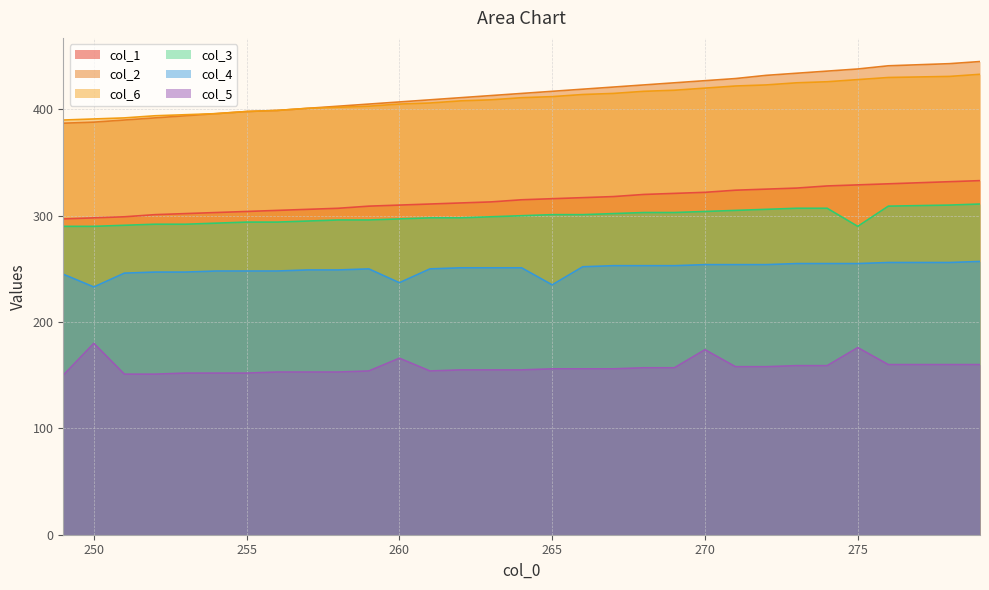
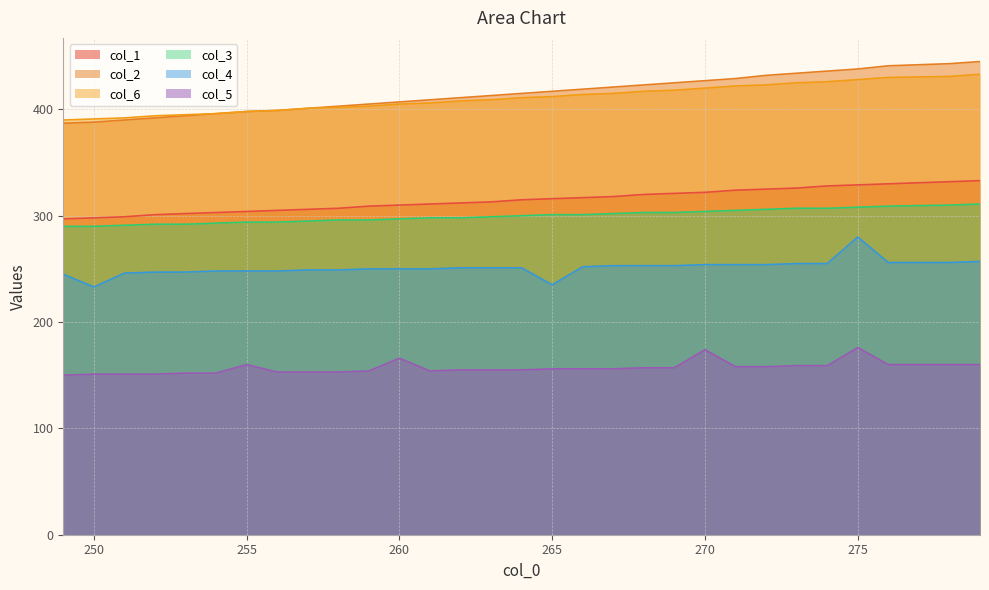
  {
    "col_3": {
      "250": 290,
      "255": 294,
      "260": 297,
      "265": 301,
      "270": 304,
-     "275": 290
+     "275": 308
    },
    "col_4": {
      "250": 233,
      "255": 248,
-     "260": 237,
+     "260": 250,
      "265": 235,
      "270": 254,
-     "275": 255
+     "275": 280
    },
    "col_5": {
-     "250": 180,
-     "255": 152,
+     "250": 151,
+     "255": 160,
      "260": 166,
      "265": 156,
      "270": 174,
      "275": 176
    }
  }
